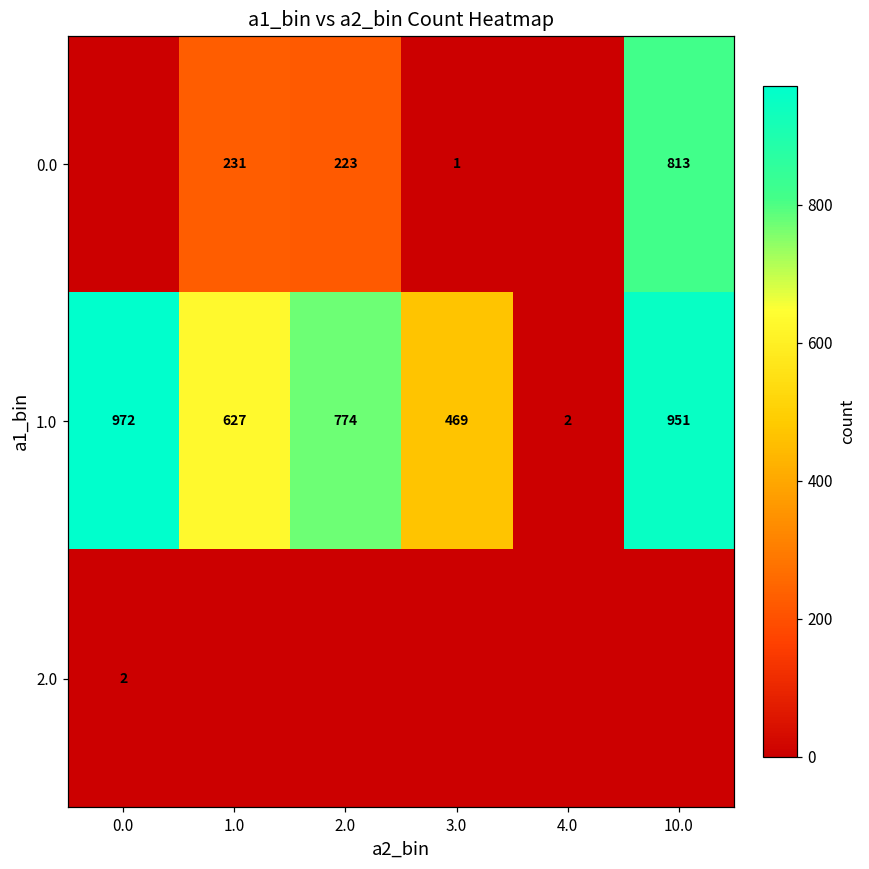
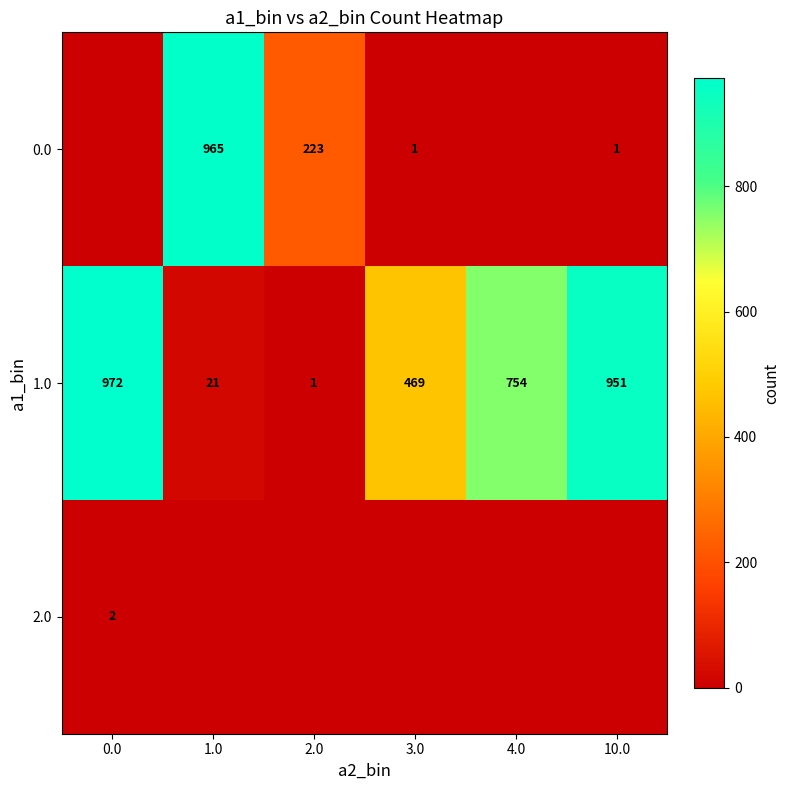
  {
    "0.0": {
-     "1.0": 231,
+     "1.0": 965,
      "2.0": 223,
      "3.0": 1,
-     "10.0": 813
+     "10.0": 1
    },
    "1.0": {
      "0.0": 972,
-     "1.0": 627,
-     "2.0": 774,
+     "1.0": 21,
+     "2.0": 1,
      "3.0": 469,
-     "4.0": 2,
+     "4.0": 754,
      "10.0": 951
    },
    "2.0": {
      "0.0": 2
    }
  }
